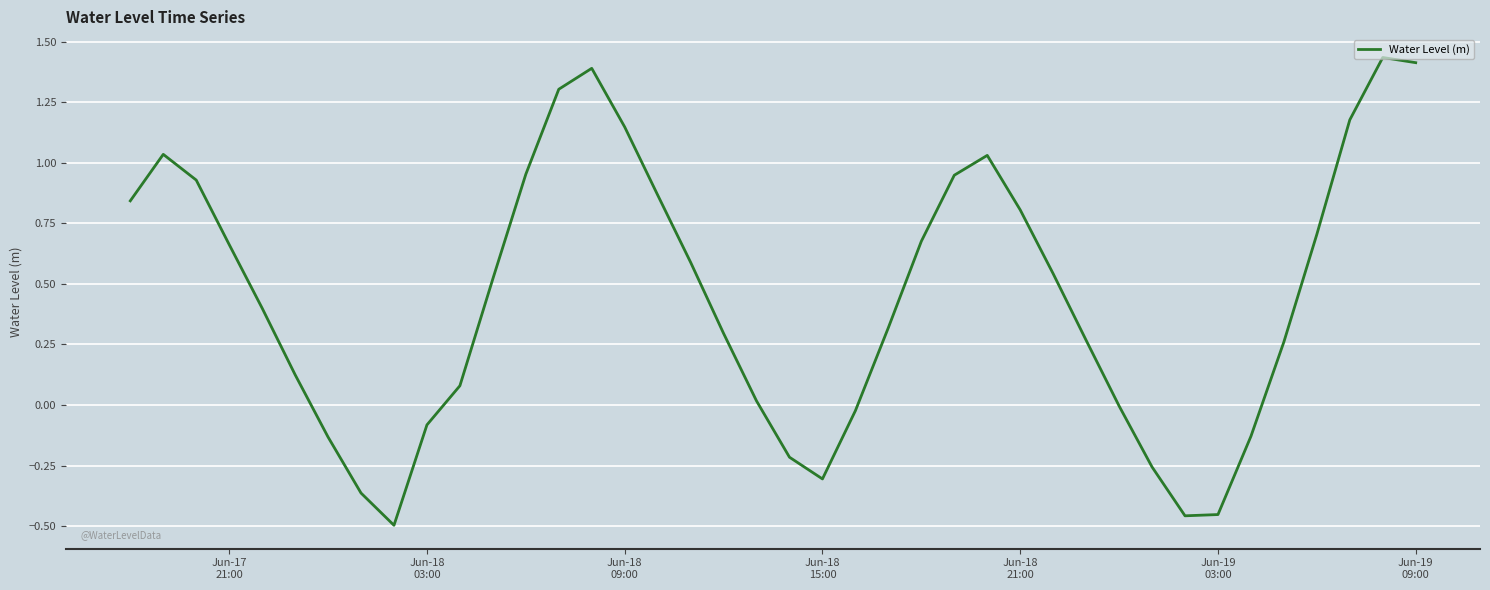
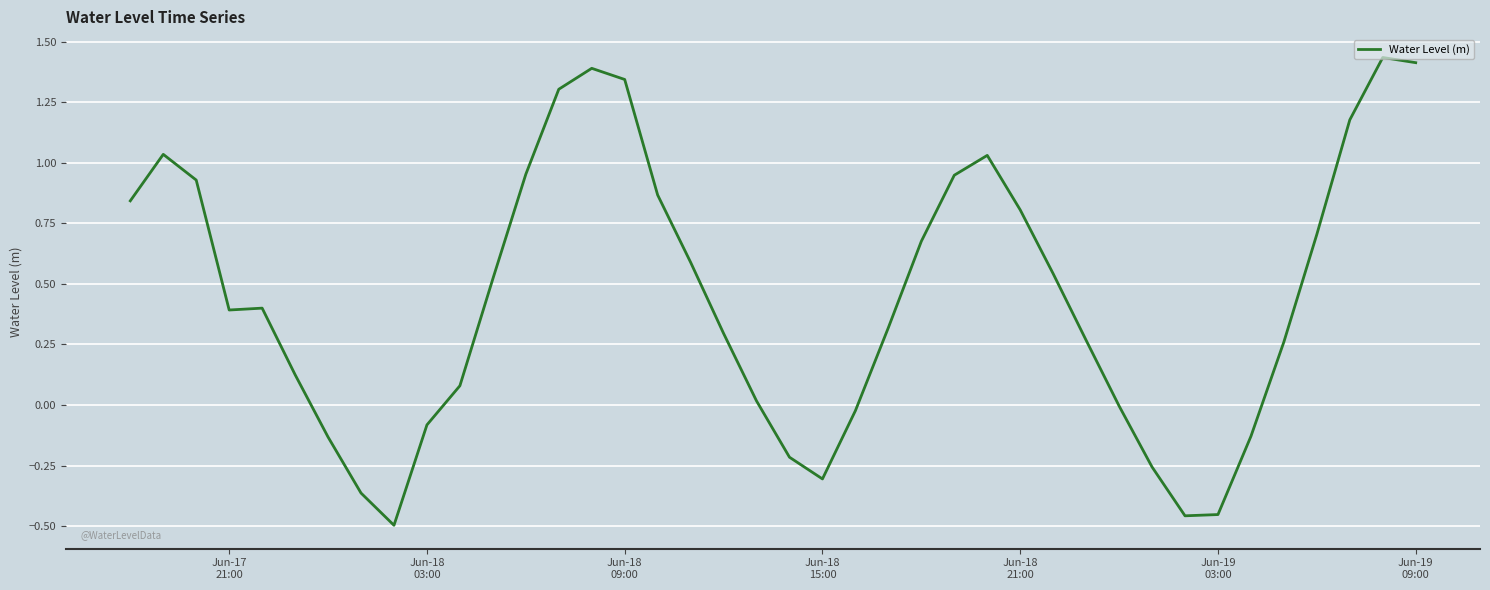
  {
-   "Jun-17 21:00": 0.66,
+   "Jun-17 21:00": 0.39,
    "Jun-18 03:00": -0.08,
-   "Jun-18 09:00": 1.15,
+   "Jun-18 09:00": 1.34,
    "Jun-18 15:00": -0.30,
    "Jun-18 21:00": 0.81,
    "Jun-19 03:00": -0.45,
    "Jun-19 09:00": 1.41
  }
